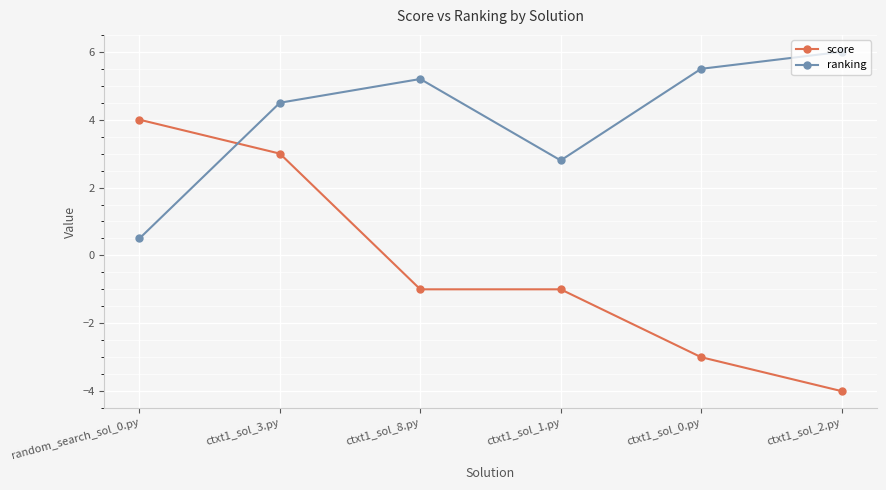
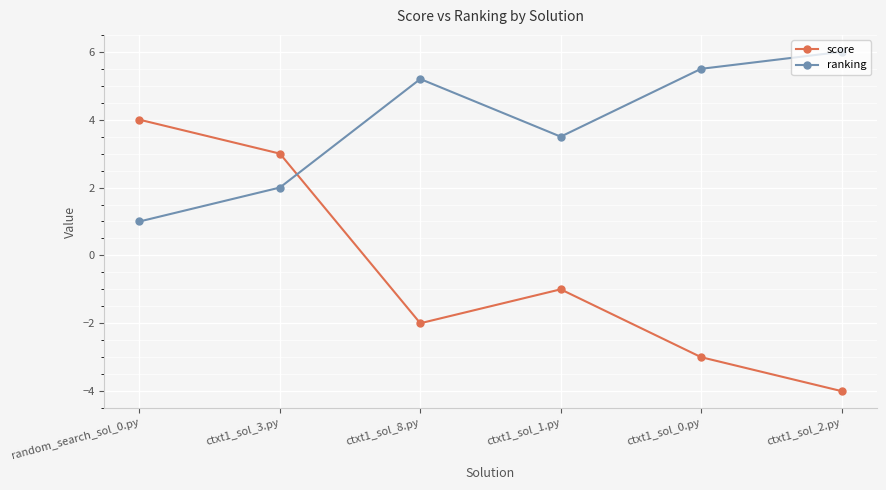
  {
    "score": {
      "random_search_sol_0.py": 4,
      "ctxt1_sol_3.py": 3,
-     "ctxt1_sol_8.py": -1,
+     "ctxt1_sol_8.py": -2,
      "ctxt1_sol_1.py": -1,
      "ctxt1_sol_0.py": -3,
      "ctxt1_sol_2.py": -4
    },
    "ranking": {
-     "random_search_sol_0.py": 0.5,
-     "ctxt1_sol_3.py": 4.5,
+     "random_search_sol_0.py": 1.0,
+     "ctxt1_sol_3.py": 2.0,
      "ctxt1_sol_8.py": 5.2,
-     "ctxt1_sol_1.py": 2.8,
+     "ctxt1_sol_1.py": 3.5,
      "ctxt1_sol_0.py": 5.5
    }
  }
